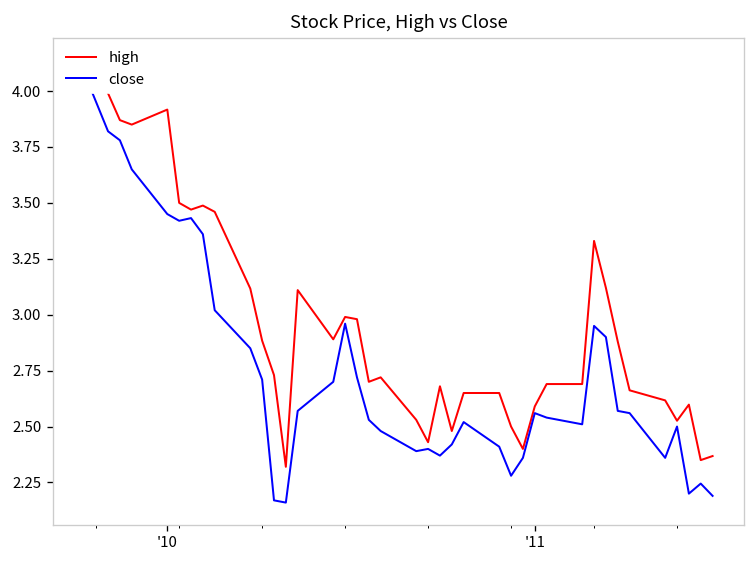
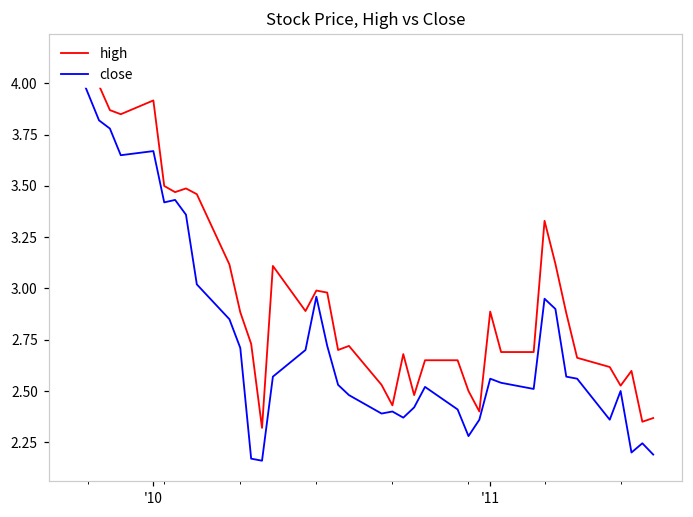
  {
    "high": {
      "'10": 3.92,
-     "'11": 2.59
+     "'11": 2.89
    },
    "close": {
-     "'10": 3.45,
+     "'10": 3.67,
      "'11": 2.56
    }
  }
